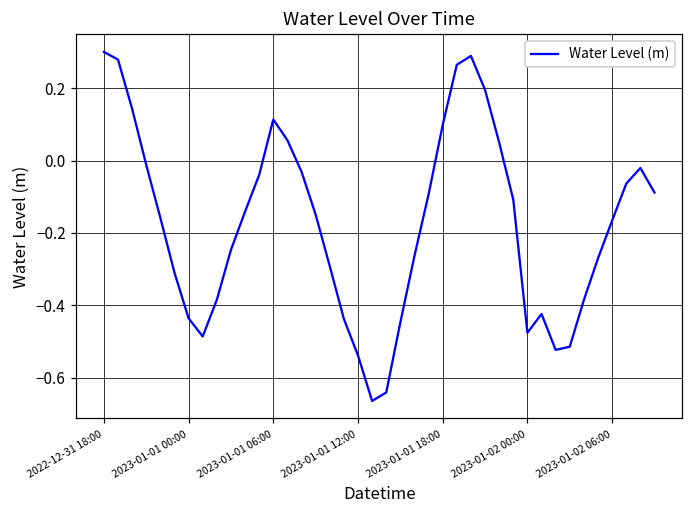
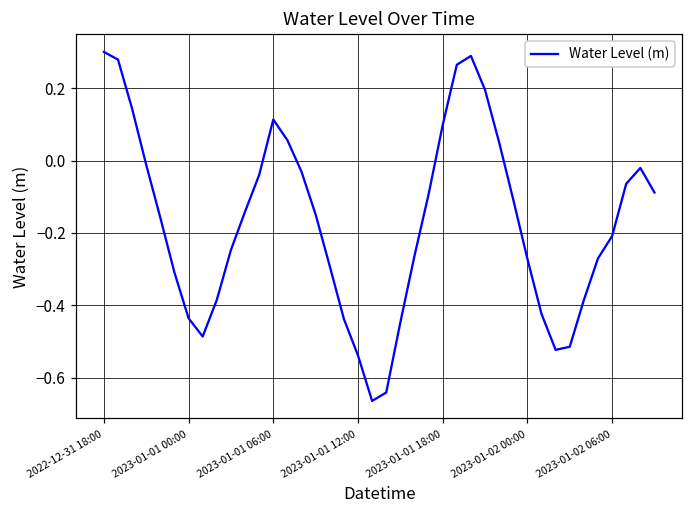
  {
    "2022-12-31 18:00": 0.30,
    "2023-01-01 00:00": -0.44,
    "2023-01-01 06:00": 0.11,
    "2023-01-01 12:00": -0.54,
    "2023-01-01 18:00": 0.10,
-   "2023-01-02 00:00": -0.48,
-   "2023-01-02 06:00": -0.17
+   "2023-01-02 00:00": -0.27,
+   "2023-01-02 06:00": -0.21
  }
